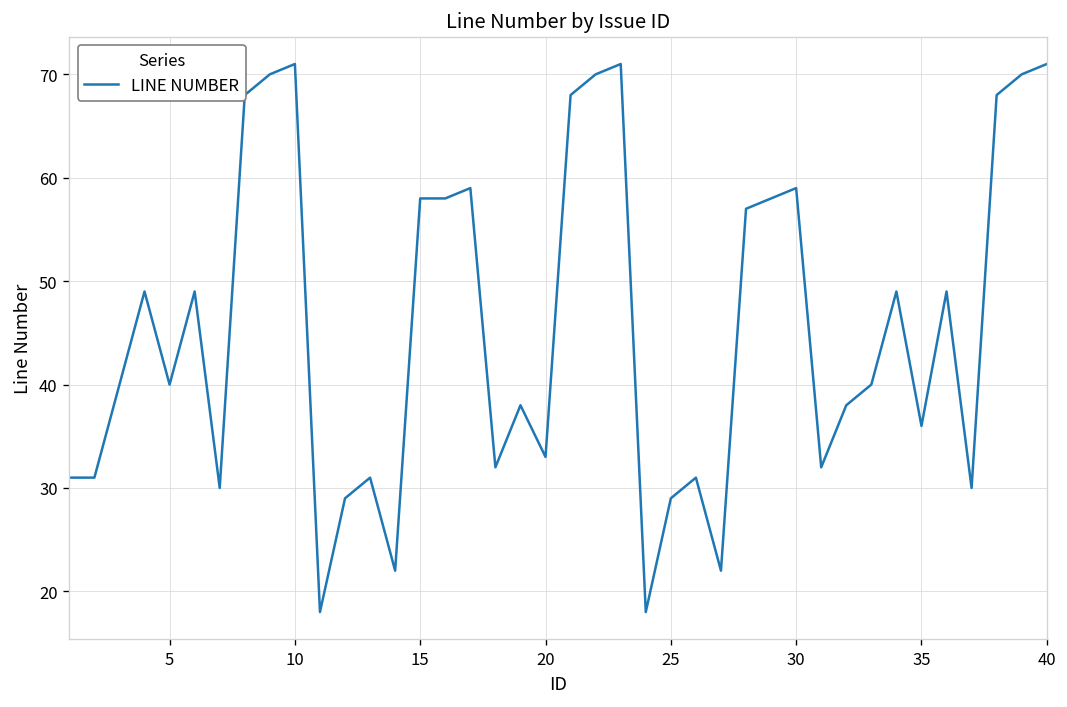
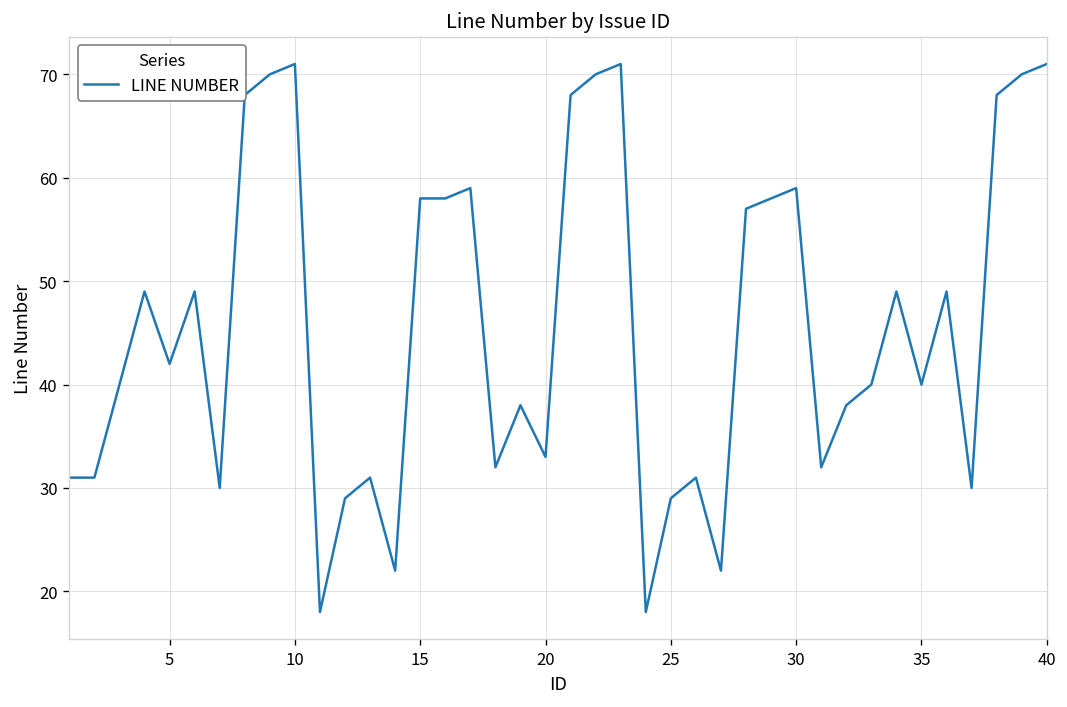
  {
-   "5": 40,
+   "5": 42,
    "10": 71,
    "15": 58,
    "20": 33,
    "25": 29,
    "30": 59,
-   "35": 36,
+   "35": 40,
    "40": 71
  }
